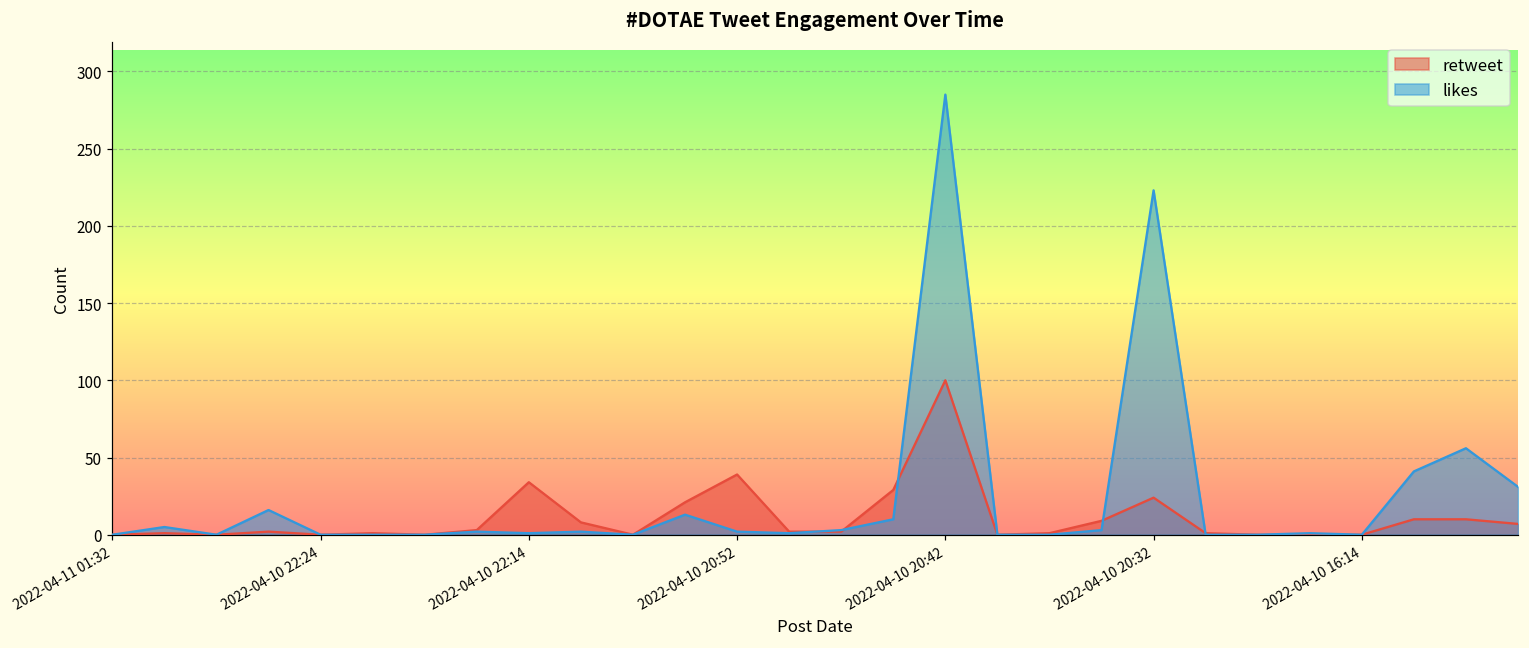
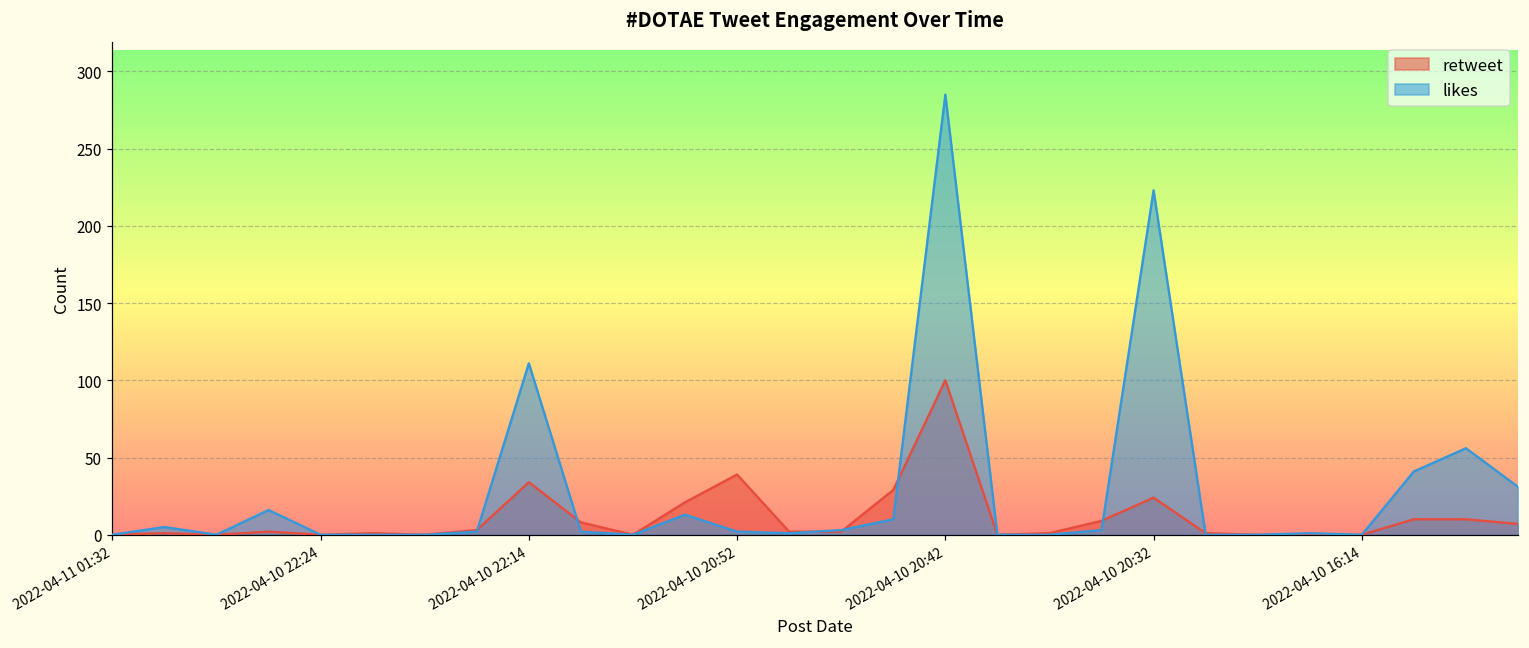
  {
    "retweet": {
      "2022-04-10 22:14": 34,
      "2022-04-10 20:52": 39,
      "2022-04-10 20:32": 24
    },
    "likes": {
-     "2022-04-10 22:14": 1,
+     "2022-04-10 22:14": 111,
      "2022-04-10 20:52": 2,
      "2022-04-10 20:32": 223
    }
  }
